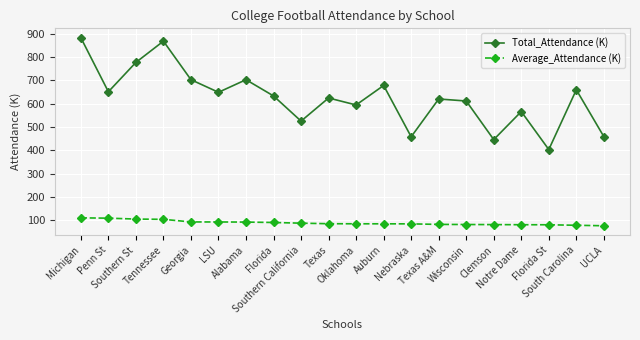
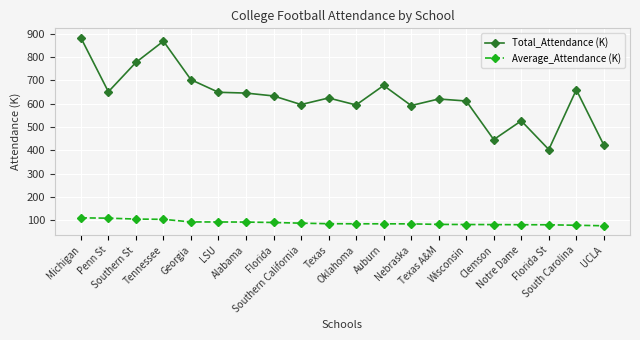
  {
    "Total_Attendance (K)": {
      "Michigan": 880,
      "Penn St": 650,
      "Southern St": 780,
      "Tennessee": 870,
      "Georgia": 700,
      "LSU": 650,
-     "Alabama": 700,
+     "Alabama": 640,
      "Florida": 630,
-     "Southern California": 520,
+     "Southern California": 600,
      "Texas": 620,
      "Oklahoma": 590,
      "Auburn": 680,
-     "Nebraska": 460,
+     "Nebraska": 590,
      "Texas A&M": 620,
      "Wisconsin": 610,
      "Clemson": 450,
-     "Notre Dame": 570,
+     "Notre Dame": 530,
      "Florida St": 400,
      "South Carolina": 660,
-     "UCLA": 460
+     "UCLA": 420
    },
    "Average_Attendance (K)": {
      "Michigan": 110,
      "Penn St": 110,
      "Southern St": 110,
      "Tennessee": 100,
      "Georgia": 90,
      "LSU": 90,
      "Alabama": 90,
      "Florida": 90,
      "Southern California": 90,
      "Texas": 90,
      "Oklahoma": 80,
      "Auburn": 80,
      "Nebraska": 80,
      "Texas A&M": 80,
      "Wisconsin": 80,
      "Clemson": 80,
      "Notre Dame": 80,
      "Florida St": 80,
      "South Carolina": 80,
      "UCLA": 80
    }
  }
